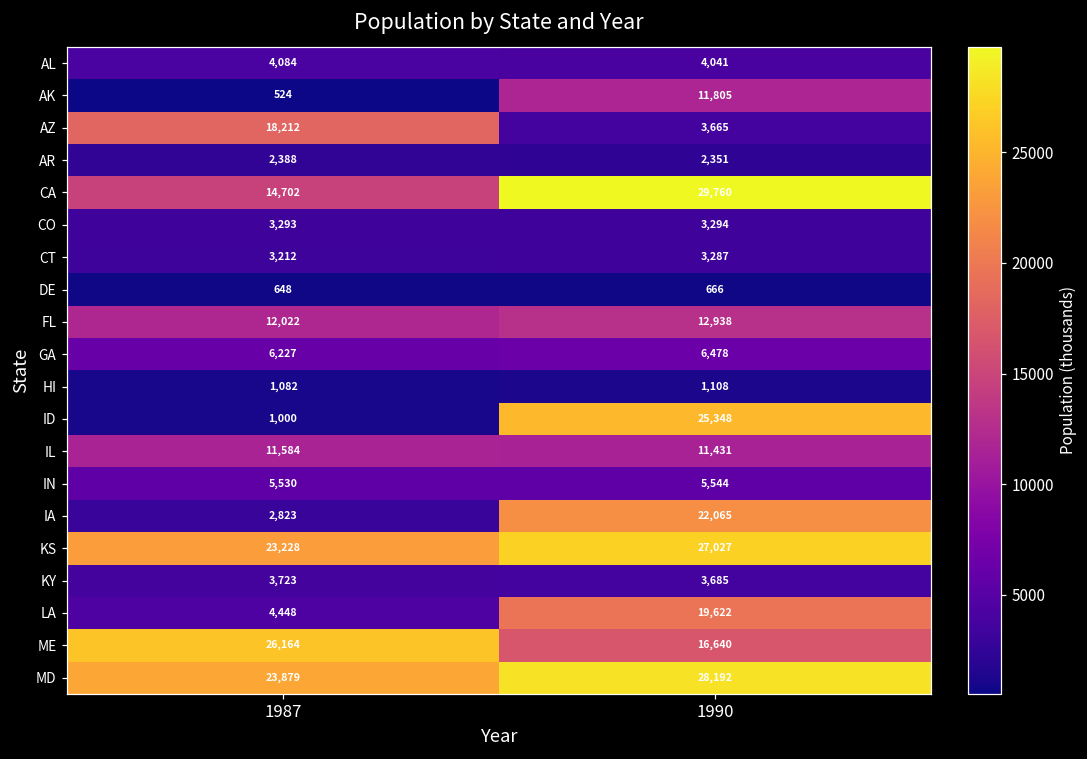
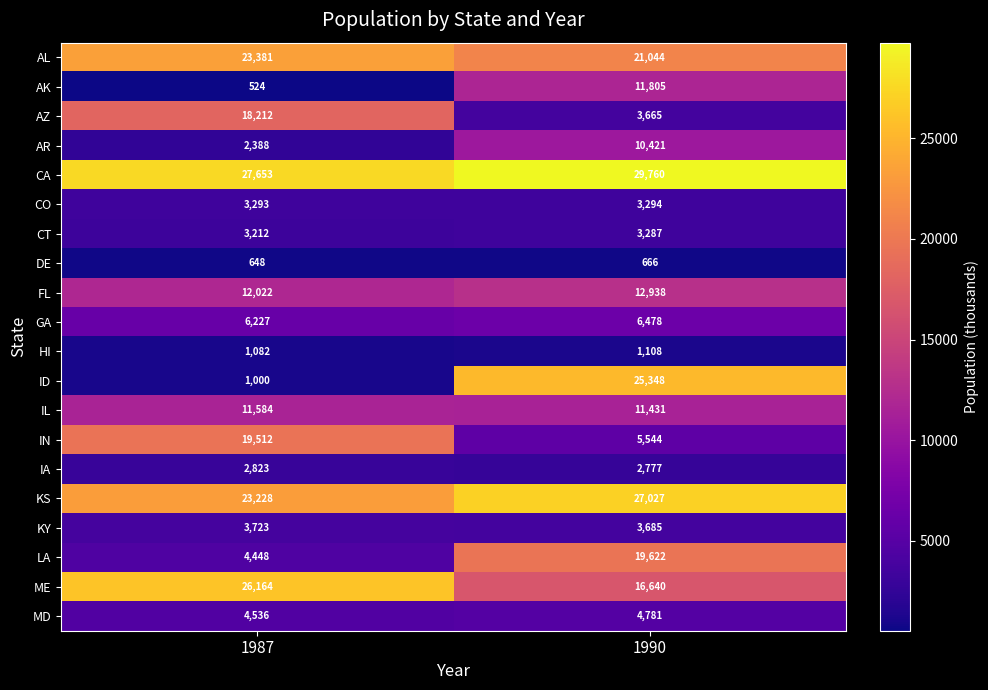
  {
    "AL": {
-     "1987": "4,084",
-     "1990": "4,041"
+     "1987": "23,381",
+     "1990": "21,044"
    },
    "AK": {
      "1987": "524",
      "1990": "11,805"
    },
    "AZ": {
      "1987": "18,212",
      "1990": "3,665"
    },
    "AR": {
      "1987": "2,388",
-     "1990": "2,351"
+     "1990": "10,421"
    },
    "CA": {
-     "1987": "14,702",
+     "1987": "27,653",
      "1990": "29,760"
    },
    "CO": {
      "1987": "3,293",
      "1990": "3,294"
    },
    "CT": {
      "1987": "3,212",
      "1990": "3,287"
    },
    "DE": {
      "1987": "648",
      "1990": "666"
    },
    "FL": {
      "1987": "12,022",
      "1990": "12,938"
    },
    "GA": {
      "1987": "6,227",
      "1990": "6,478"
    },
    "HI": {
      "1987": "1,082",
      "1990": "1,108"
    },
    "ID": {
      "1987": "1,000",
      "1990": "25,348"
    },
    "IL": {
      "1987": "11,584",
      "1990": "11,431"
    },
    "IN": {
-     "1987": "5,530",
+     "1987": "19,512",
      "1990": "5,544"
    },
    "IA": {
      "1987": "2,823",
-     "1990": "22,065"
+     "1990": "2,777"
    },
    "KS": {
      "1987": "23,228",
      "1990": "27,027"
    },
    "KY": {
      "1987": "3,723",
      "1990": "3,685"
    },
    "LA": {
      "1987": "4,448",
      "1990": "19,622"
    },
    "ME": {
      "1987": "26,164",
      "1990": "16,640"
    },
    "MD": {
-     "1987": "23,879",
-     "1990": "28,192"
+     "1987": "4,536",
+     "1990": "4,781"
    }
  }
